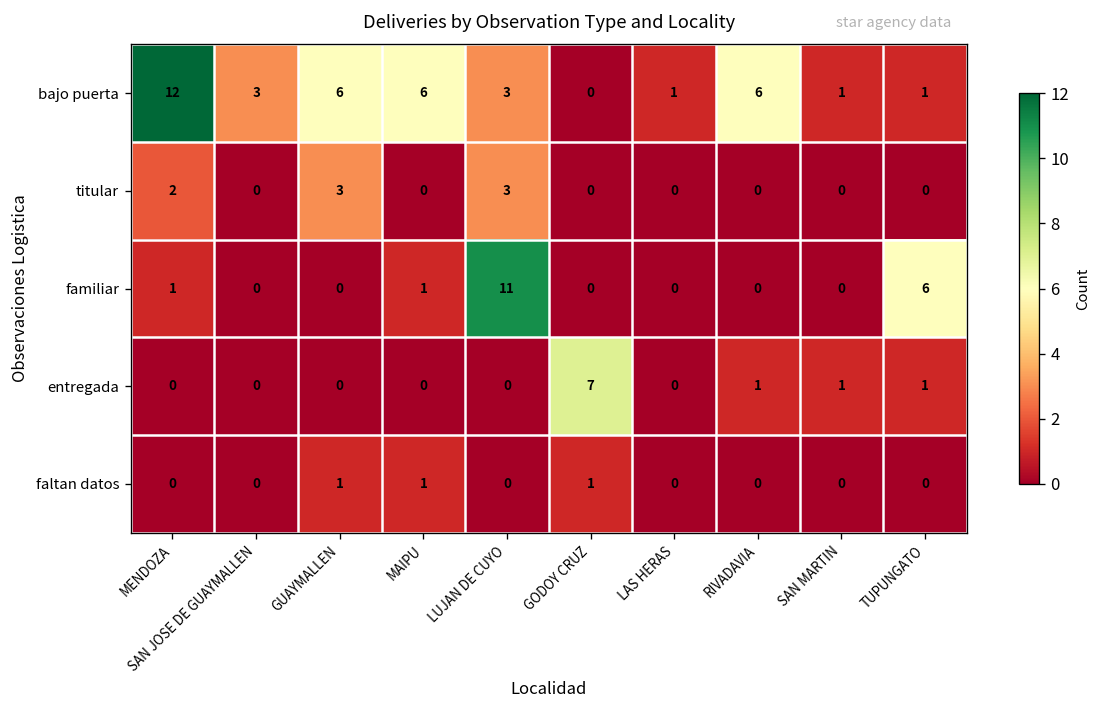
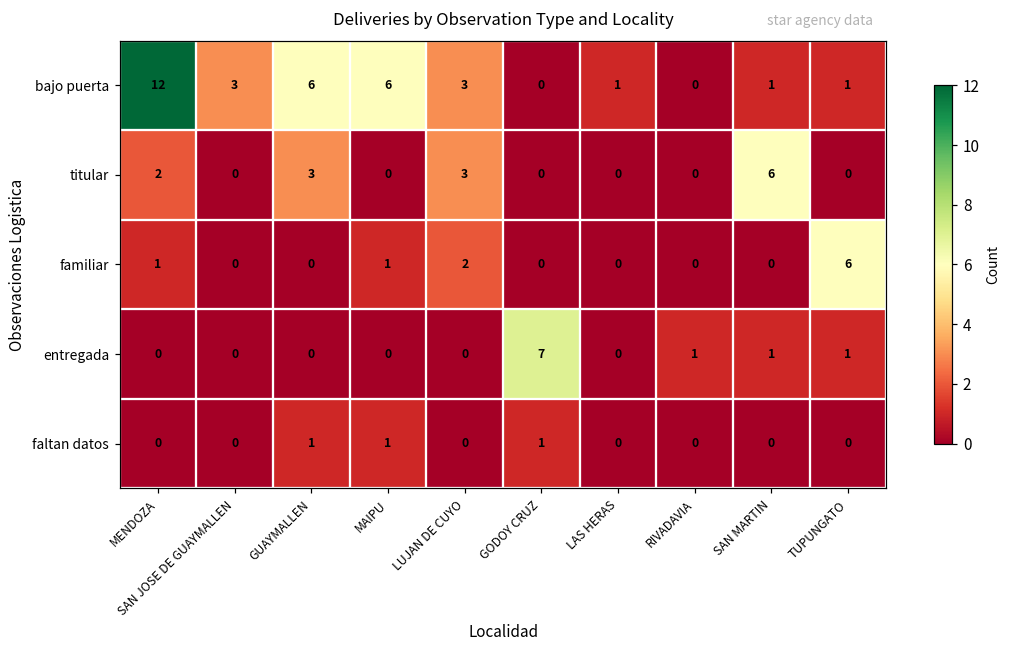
  {
    "bajo puerta": {
      "MENDOZA": 12,
      "SAN JOSE DE GUAYMALLEN": 3,
      "GUAYMALLEN": 6,
      "MAIPU": 6,
      "LUJAN DE CUYO": 3,
      "GODOY CRUZ": 0,
      "LAS HERAS": 1,
-     "RIVADAVIA": 6,
+     "RIVADAVIA": 0,
      "SAN MARTIN": 1,
      "TUPUNGATO": 1
    },
    "titular": {
      "MENDOZA": 2,
      "SAN JOSE DE GUAYMALLEN": 0,
      "GUAYMALLEN": 3,
      "MAIPU": 0,
      "LUJAN DE CUYO": 3,
      "GODOY CRUZ": 0,
      "LAS HERAS": 0,
      "RIVADAVIA": 0,
-     "SAN MARTIN": 0,
+     "SAN MARTIN": 6,
      "TUPUNGATO": 0
    },
    "familiar": {
      "MENDOZA": 1,
      "SAN JOSE DE GUAYMALLEN": 0,
      "GUAYMALLEN": 0,
      "MAIPU": 1,
-     "LUJAN DE CUYO": 11,
+     "LUJAN DE CUYO": 2,
      "GODOY CRUZ": 0,
      "LAS HERAS": 0,
      "RIVADAVIA": 0,
      "SAN MARTIN": 0,
      "TUPUNGATO": 6
    },
    "entregada": {
      "MENDOZA": 0,
      "SAN JOSE DE GUAYMALLEN": 0,
      "GUAYMALLEN": 0,
      "MAIPU": 0,
      "LUJAN DE CUYO": 0,
      "GODOY CRUZ": 7,
      "LAS HERAS": 0,
      "RIVADAVIA": 1,
      "SAN MARTIN": 1,
      "TUPUNGATO": 1
    },
    "faltan datos": {
      "MENDOZA": 0,
      "SAN JOSE DE GUAYMALLEN": 0,
      "GUAYMALLEN": 1,
      "MAIPU": 1,
      "LUJAN DE CUYO": 0,
      "GODOY CRUZ": 1,
      "LAS HERAS": 0,
      "RIVADAVIA": 0,
      "SAN MARTIN": 0,
      "TUPUNGATO": 0
    }
  }
